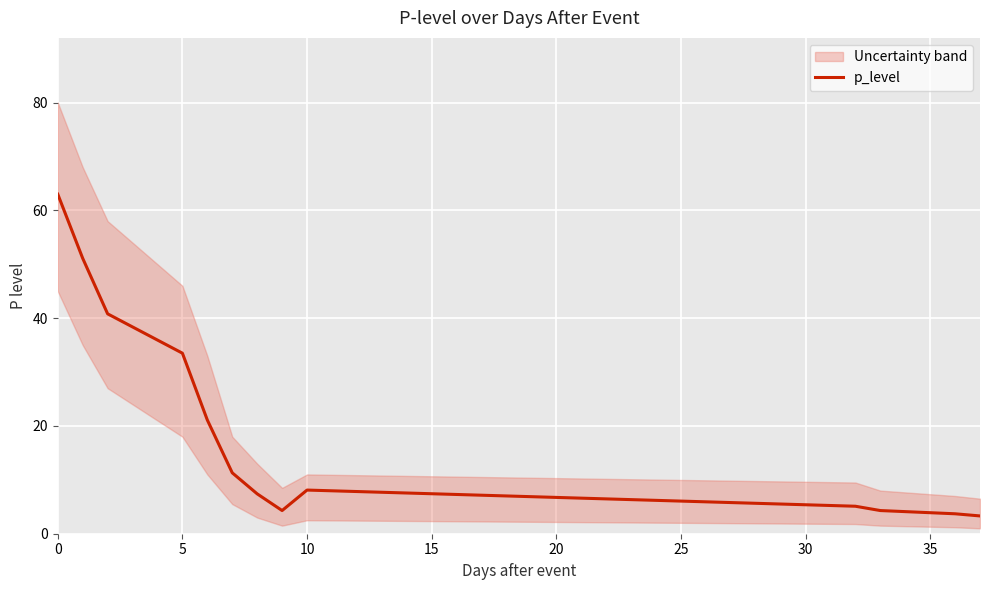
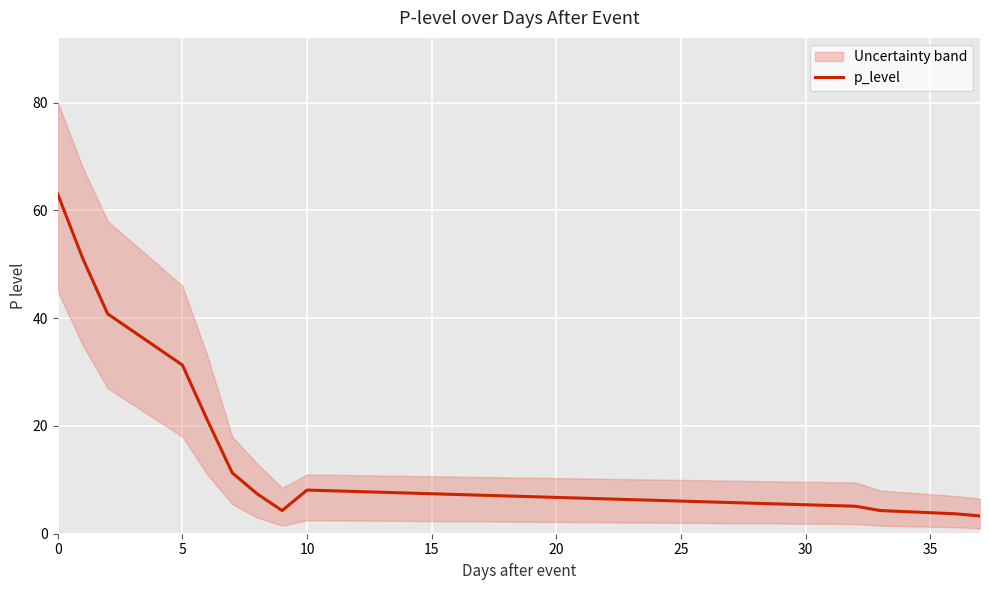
  {
    "p_level": {
      "0": 63,
-     "5": 34,
+     "5": 31,
      "10": 8
    }
  }
